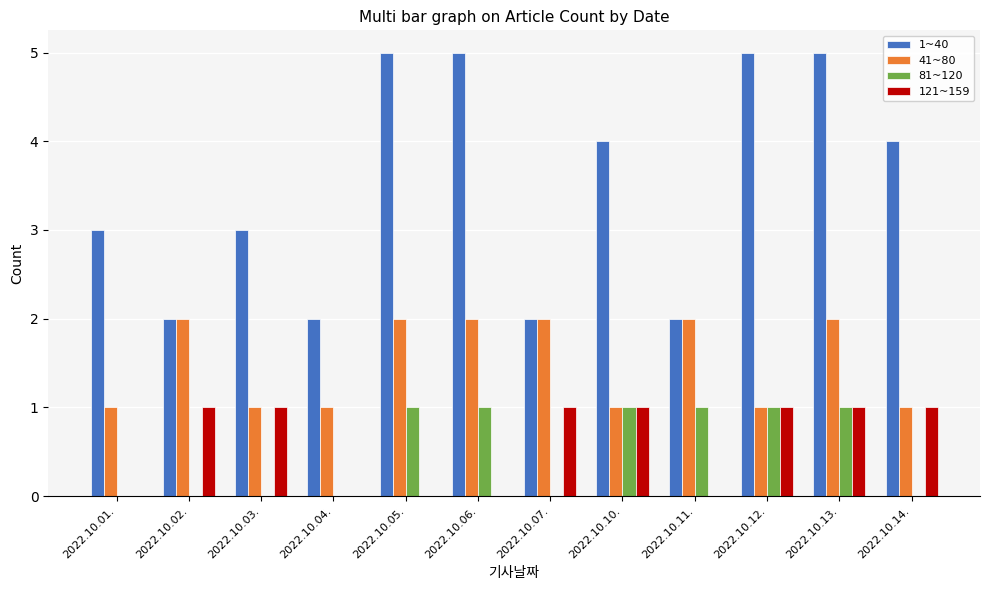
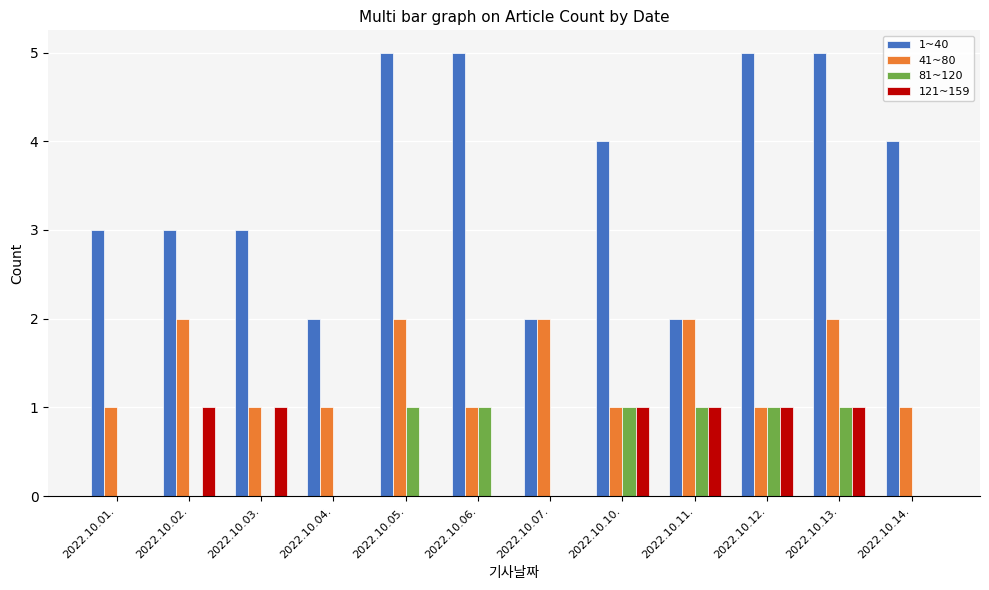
  {
    "1~40": {
      "2022.10.01.": 3,
-     "2022.10.02.": 2,
+     "2022.10.02.": 3,
      "2022.10.03.": 3,
      "2022.10.04.": 2,
      "2022.10.05.": 5,
      "2022.10.06.": 5,
      "2022.10.07.": 2,
      "2022.10.10.": 4,
      "2022.10.11.": 2,
      "2022.10.12.": 5,
      "2022.10.13.": 5,
      "2022.10.14.": 4
    },
    "41~80": {
      "2022.10.01.": 1,
      "2022.10.02.": 2,
      "2022.10.03.": 1,
      "2022.10.04.": 1,
      "2022.10.05.": 2,
-     "2022.10.06.": 2,
+     "2022.10.06.": 1,
      "2022.10.07.": 2,
      "2022.10.10.": 1,
      "2022.10.11.": 2,
      "2022.10.12.": 1,
      "2022.10.13.": 2,
      "2022.10.14.": 1
    },
    "81~120": {
      "2022.10.01.": 0,
      "2022.10.02.": 0,
      "2022.10.03.": 0,
      "2022.10.04.": 0,
      "2022.10.05.": 1,
      "2022.10.06.": 1,
      "2022.10.07.": 0,
      "2022.10.10.": 1,
      "2022.10.11.": 1,
      "2022.10.12.": 1,
      "2022.10.13.": 1,
      "2022.10.14.": 0
    },
    "121~159": {
      "2022.10.01.": 0,
      "2022.10.02.": 1,
      "2022.10.03.": 1,
      "2022.10.04.": 0,
      "2022.10.05.": 0,
      "2022.10.06.": 0,
-     "2022.10.07.": 1,
+     "2022.10.07.": 0,
      "2022.10.10.": 1,
-     "2022.10.11.": 0,
+     "2022.10.11.": 1,
      "2022.10.12.": 1,
      "2022.10.13.": 1,
-     "2022.10.14.": 1
+     "2022.10.14.": 0
    }
  }
